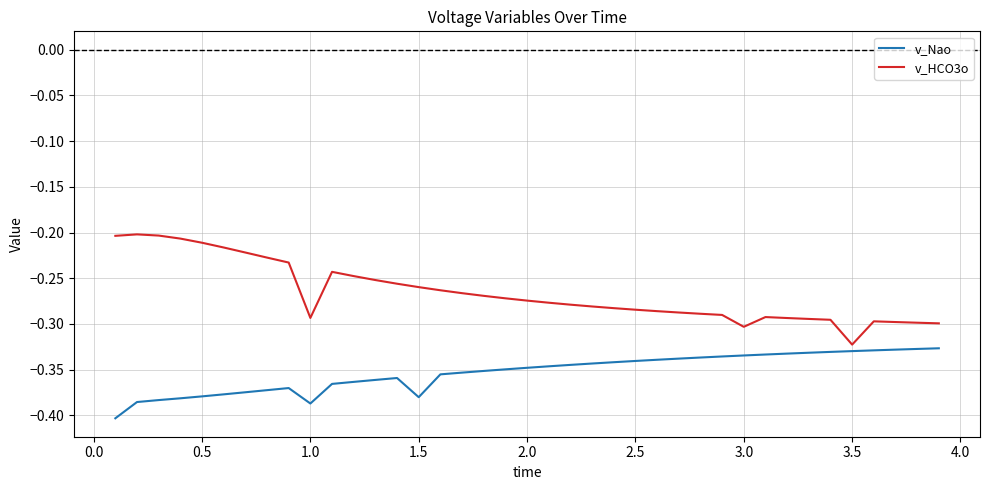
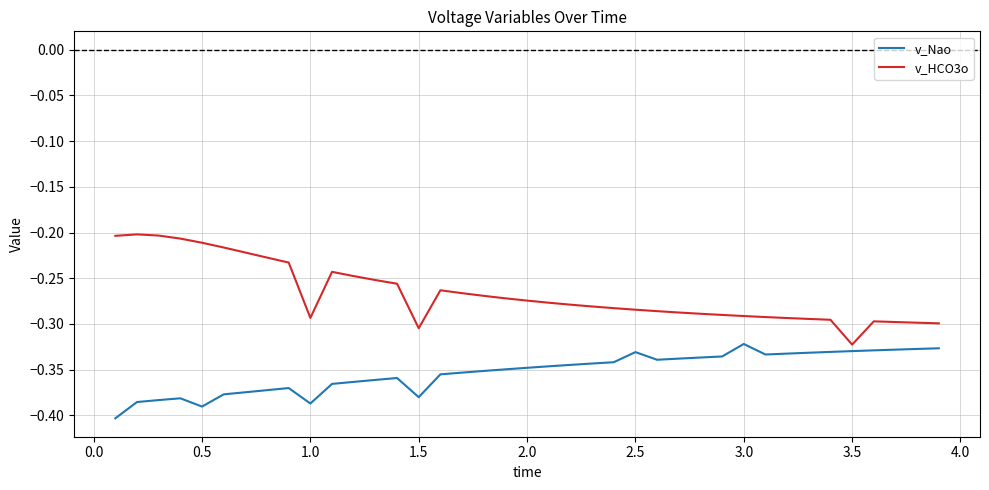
  {
    "v_Nao": {
-     "0.5": -0.38,
+     "0.5": -0.39,
      "1.0": -0.39,
      "1.5": -0.38,
      "2.0": -0.35,
-     "2.5": -0.34,
-     "3.0": -0.33,
+     "2.5": -0.33,
+     "3.0": -0.32,
      "3.5": -0.33
    },
    "v_HCO3o": {
      "0.5": -0.21,
      "1.0": -0.29,
-     "1.5": -0.26,
+     "1.5": -0.30,
      "2.0": -0.27,
      "2.5": -0.28,
-     "3.0": -0.30,
+     "3.0": -0.29,
      "3.5": -0.32
    }
  }
